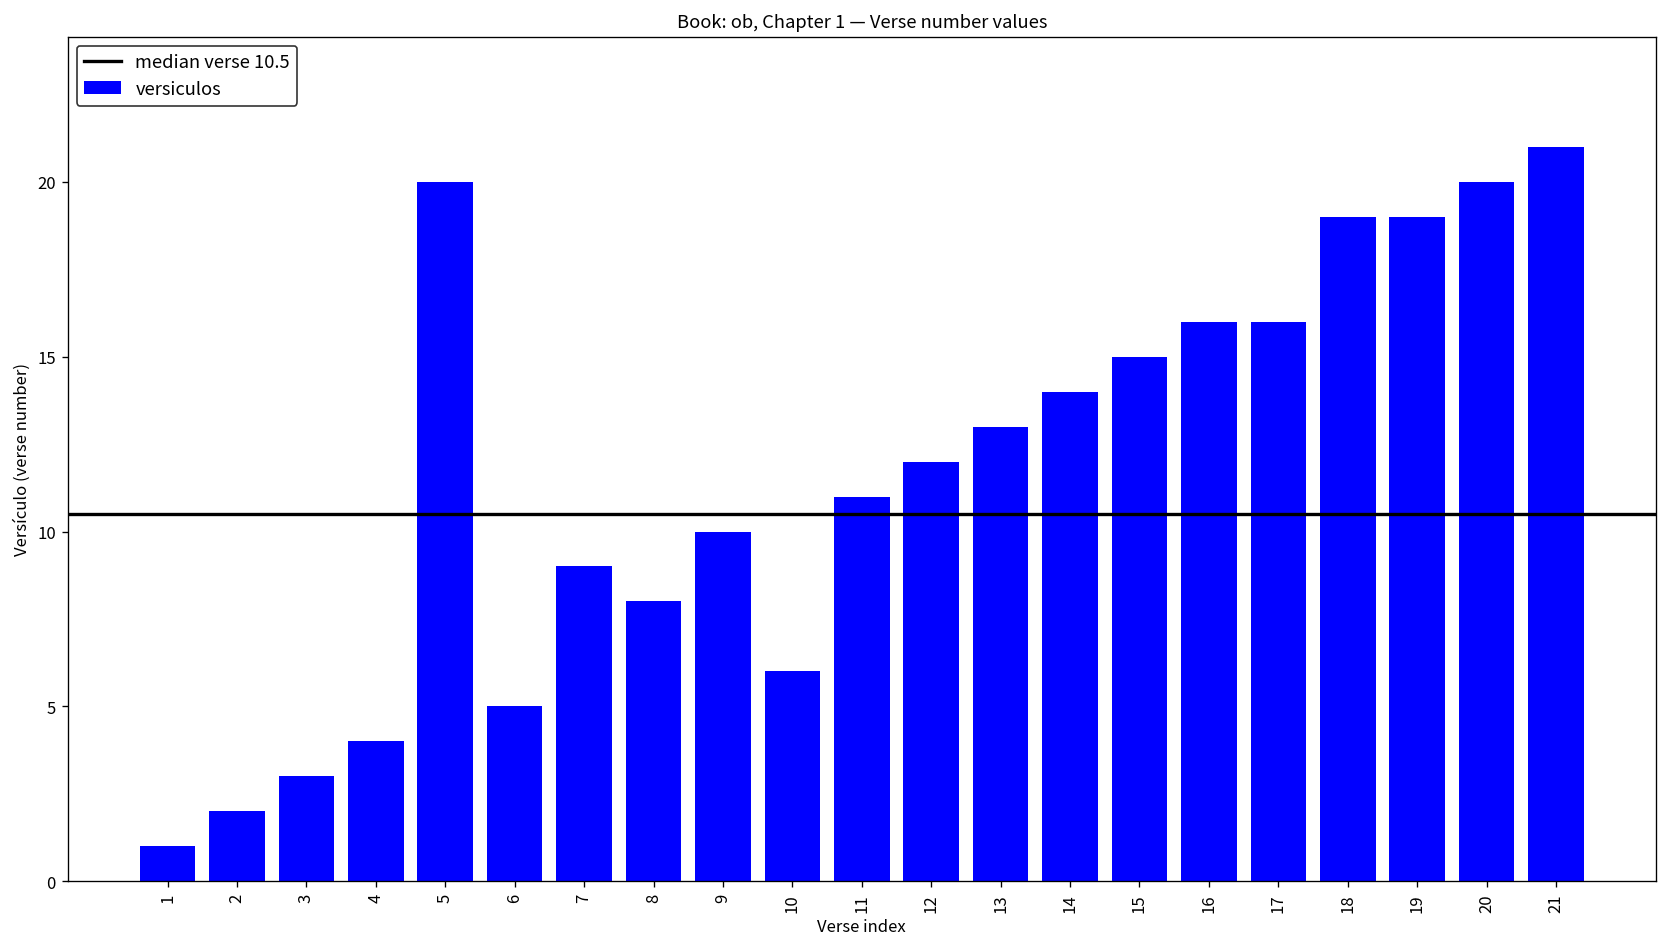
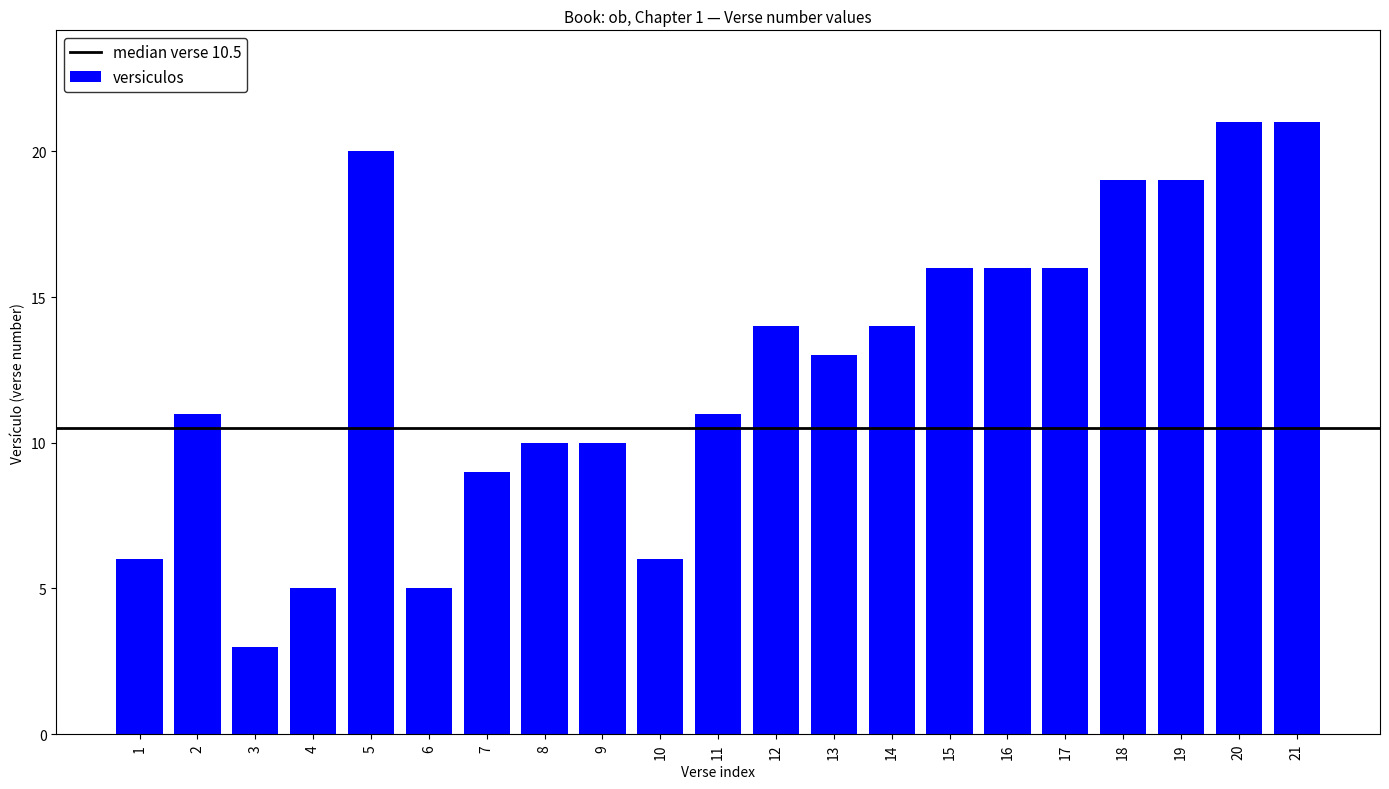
  {
-   "1": 1,
-   "2": 2,
+   "1": 6,
+   "2": 11,
    "3": 3,
-   "4": 4,
+   "4": 5,
    "5": 20,
    "6": 5,
    "7": 9,
-   "8": 8,
+   "8": 10,
    "9": 10,
    "10": 6,
    "11": 11,
-   "12": 12,
+   "12": 14,
    "13": 13,
    "14": 14,
-   "15": 15,
+   "15": 16,
    "16": 16,
    "17": 16,
    "18": 19,
    "19": 19,
-   "20": 20,
+   "20": 21,
    "21": 21
  }
